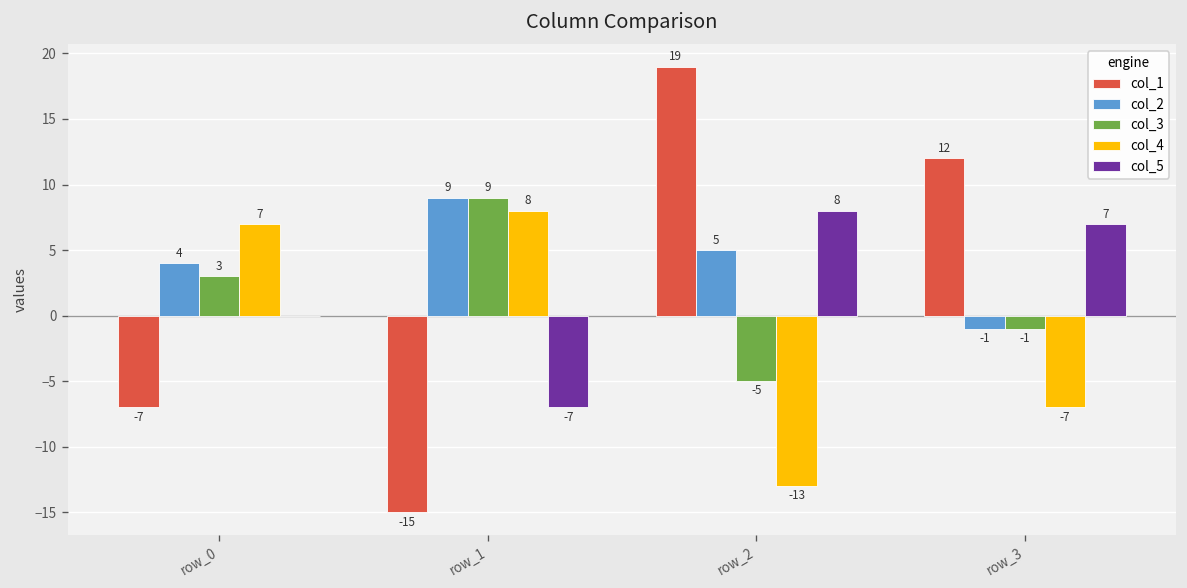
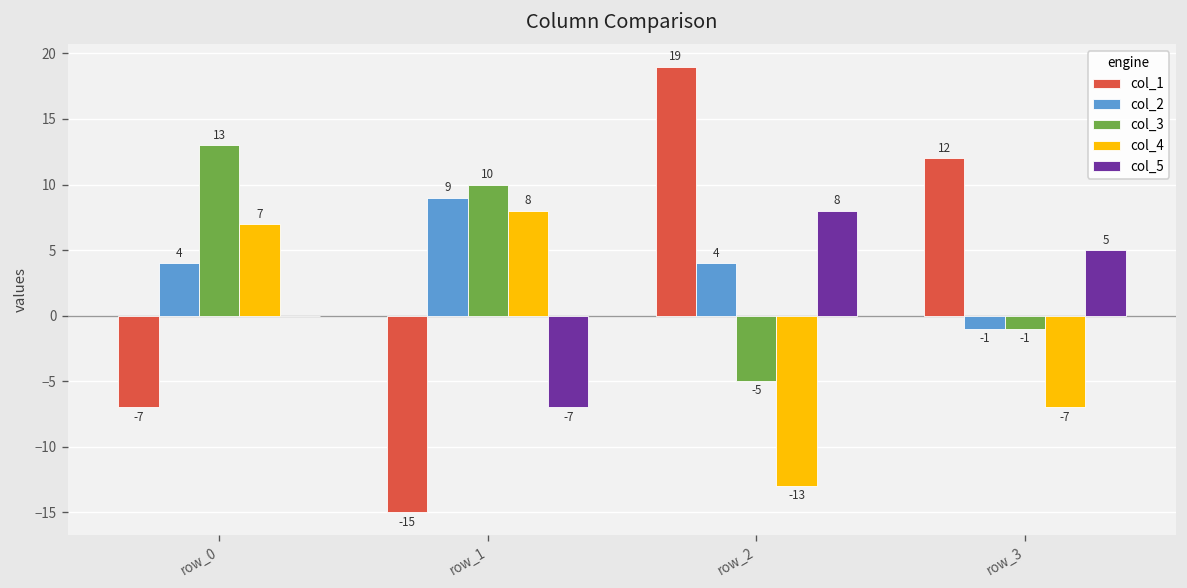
  {
    "col_1": {
      "row_0": -7,
      "row_1": -15,
      "row_2": 19,
      "row_3": 12
    },
    "col_2": {
      "row_0": 4,
      "row_1": 9,
-     "row_2": 5,
+     "row_2": 4,
      "row_3": -1
    },
    "col_3": {
-     "row_0": 3,
-     "row_1": 9,
+     "row_0": 13,
+     "row_1": 10,
      "row_2": -5,
      "row_3": -1
    },
    "col_4": {
      "row_0": 7,
      "row_1": 8,
      "row_2": -13,
      "row_3": -7
    },
    "col_5": {
      "row_1": -7,
      "row_2": 8,
-     "row_3": 7
+     "row_3": 5
    }
  }
